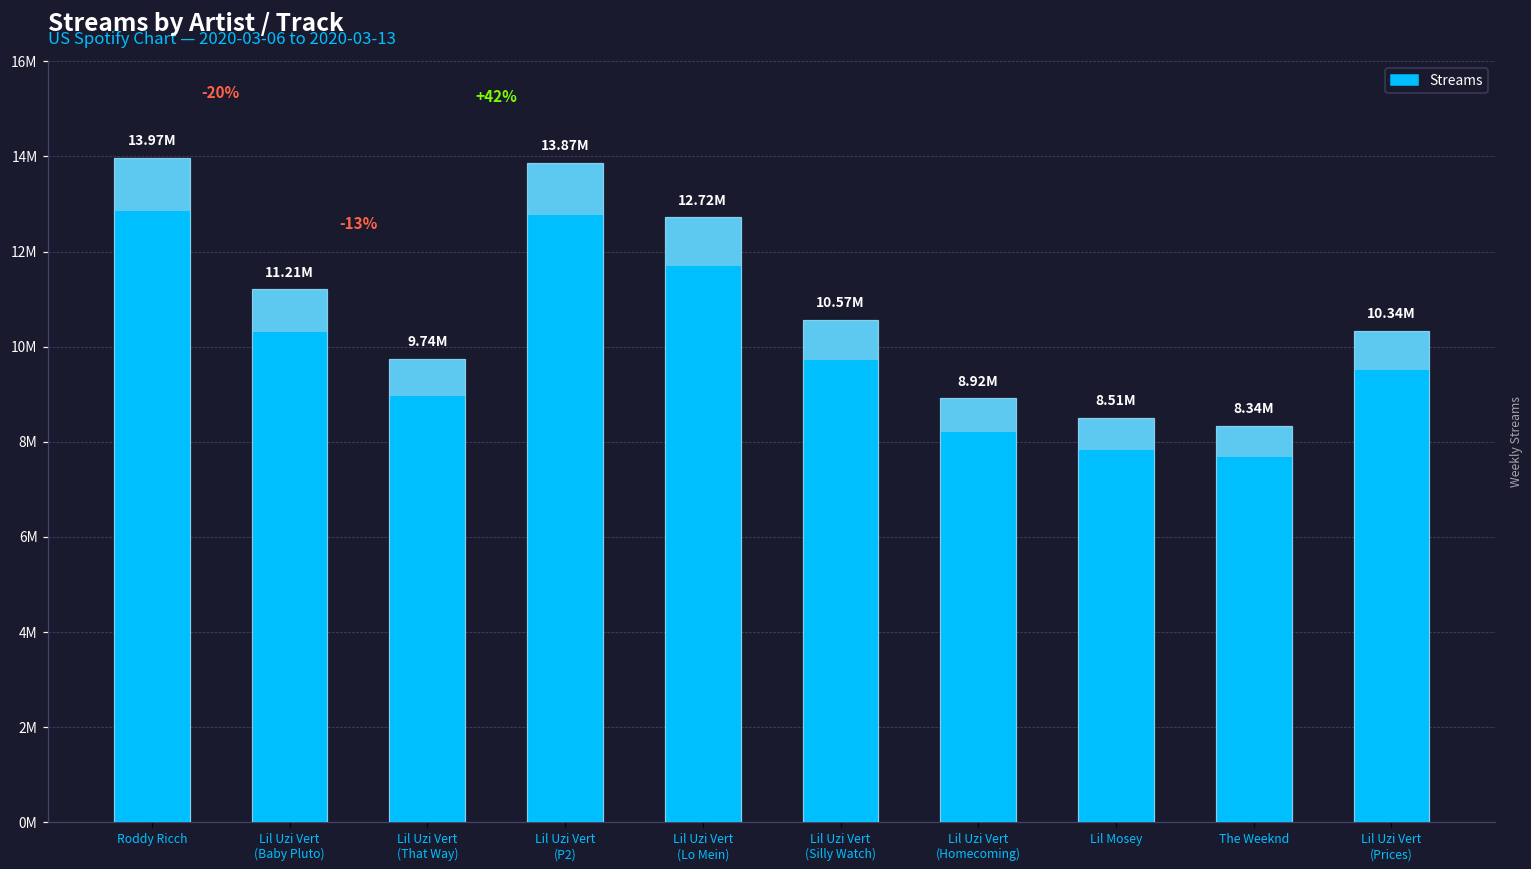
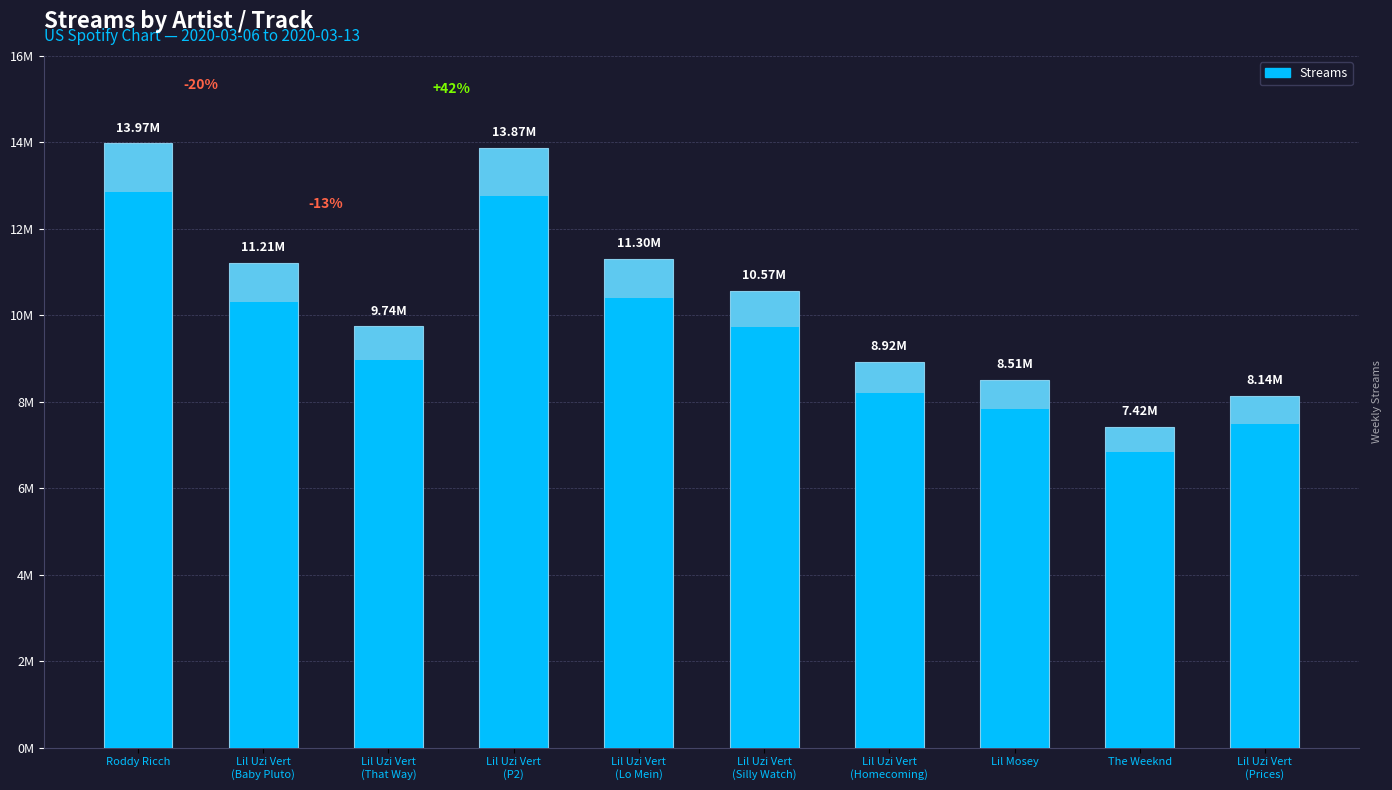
  {
    "Roddy Ricch": "13.97M",
    "Lil Uzi Vert (Baby Pluto)": "11.21M",
    "Lil Uzi Vert (That Way)": "9.74M",
    "Lil Uzi Vert (P2)": "13.87M",
-   "Lil Uzi Vert (Lo Mein)": "12.72M",
+   "Lil Uzi Vert (Lo Mein)": "11.30M",
    "Lil Uzi Vert (Silly Watch)": "10.57M",
    "Lil Uzi Vert (Homecoming)": "8.92M",
    "Lil Mosey": "8.51M",
-   "The Weeknd": "8.34M",
-   "Lil Uzi Vert (Prices)": "10.34M"
+   "The Weeknd": "7.42M",
+   "Lil Uzi Vert (Prices)": "8.14M"
  }
